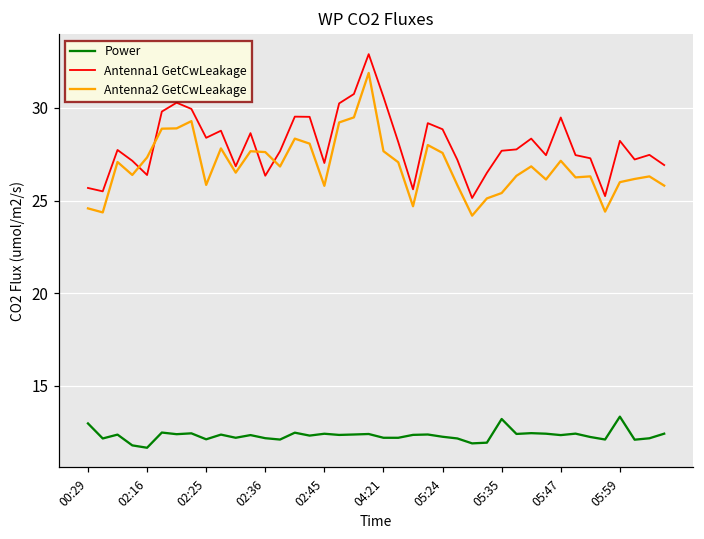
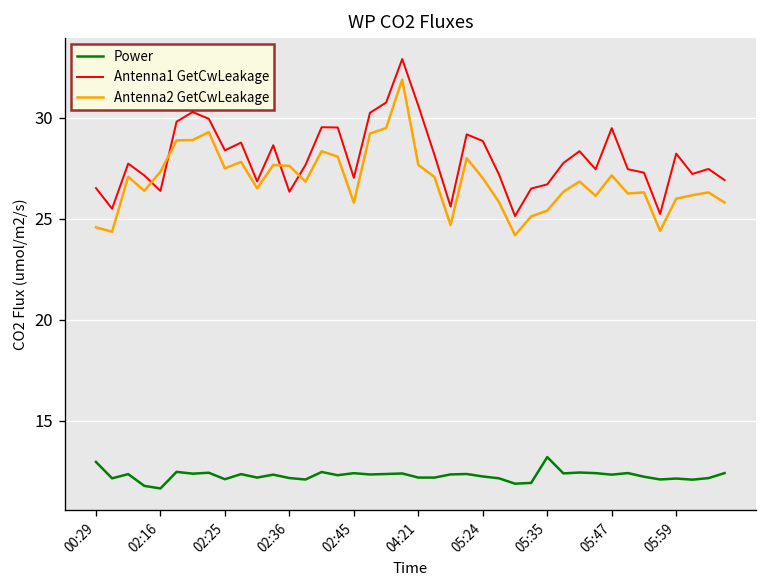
  {
    "Power": {
      "00:29": 13.0,
      "02:16": 11.6,
      "02:25": 12.1,
      "02:36": 12.2,
      "02:45": 12.4,
      "04:21": 12.2,
      "05:24": 12.2,
      "05:35": 13.2,
      "05:47": 12.3,
-     "05:59": 13.3
+     "05:59": 12.1
    },
    "Antenna1 GetCwLeakage": {
-     "00:29": 25.7,
+     "00:29": 26.5,
      "02:16": 26.4,
      "02:25": 28.4,
      "02:36": 26.3,
      "02:45": 27.0,
      "04:21": 30.6,
      "05:24": 28.8,
-     "05:35": 27.7,
+     "05:35": 26.7,
      "05:47": 29.5,
      "05:59": 28.2
    },
    "Antenna2 GetCwLeakage": {
      "00:29": 24.6,
      "02:16": 27.3,
-     "02:25": 25.8,
+     "02:25": 27.5,
      "02:36": 27.6,
      "02:45": 25.8,
      "04:21": 27.7,
-     "05:24": 27.6,
+     "05:24": 27.0,
      "05:35": 25.4,
      "05:47": 27.1,
      "05:59": 26.0
    }
  }
